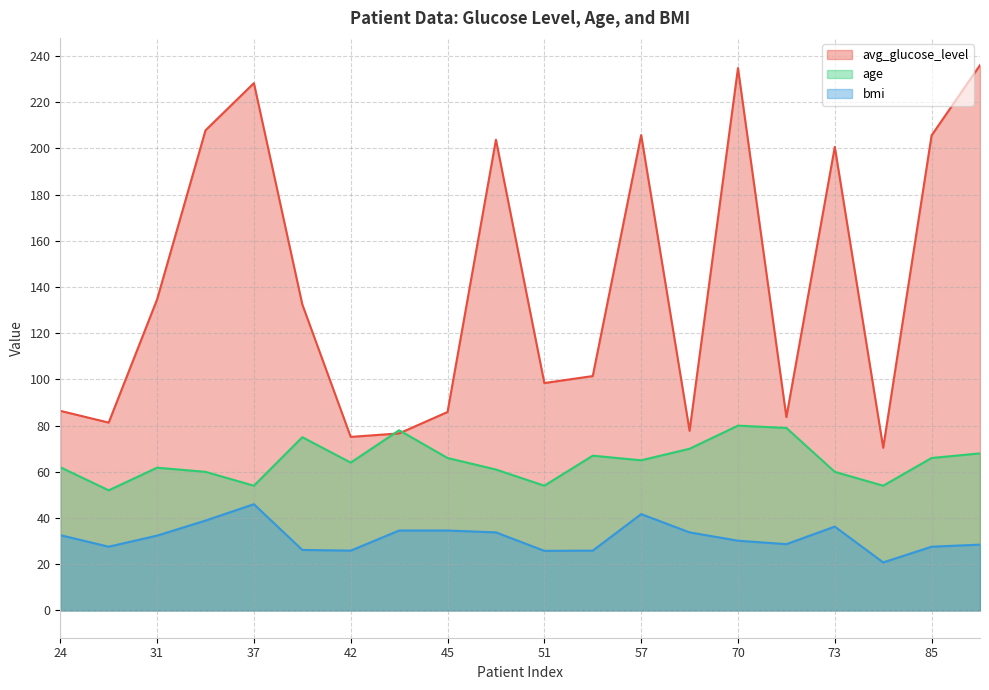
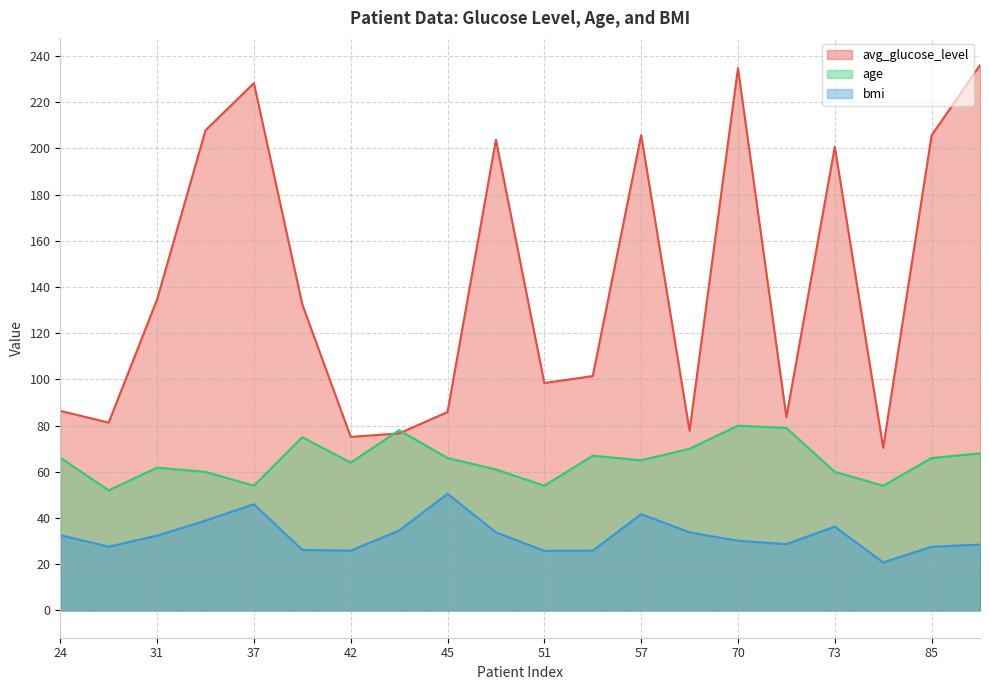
  {
    "avg_glucose_level": {
      "24": 86,
      "31": 135,
      "37": 228,
      "42": 75,
      "45": 86,
      "51": 98,
      "57": 206,
      "70": 235,
      "73": 201,
      "85": 206
    },
    "age": {
-     "24": 62,
+     "24": 66,
      "31": 62,
      "37": 54,
      "42": 64,
      "45": 66,
      "51": 54,
      "57": 65,
      "70": 80,
      "73": 60,
      "85": 66
    },
    "bmi": {
      "24": 33,
      "31": 32,
      "37": 46,
      "42": 26,
-     "45": 35,
+     "45": 51,
      "51": 26,
      "57": 42,
      "70": 30,
      "73": 36,
      "85": 28
    }
  }
